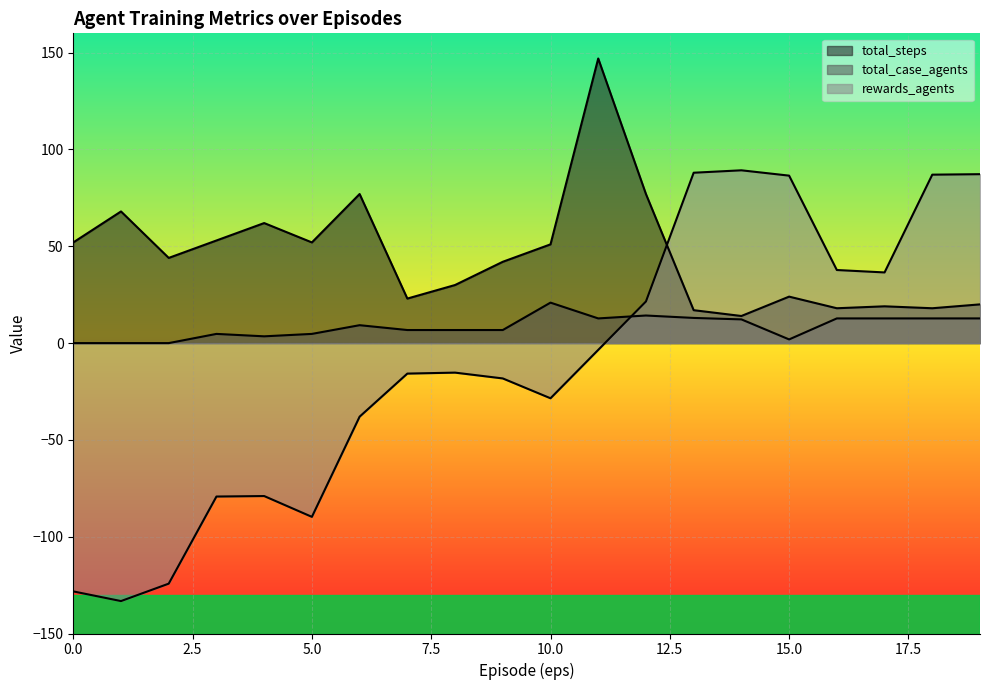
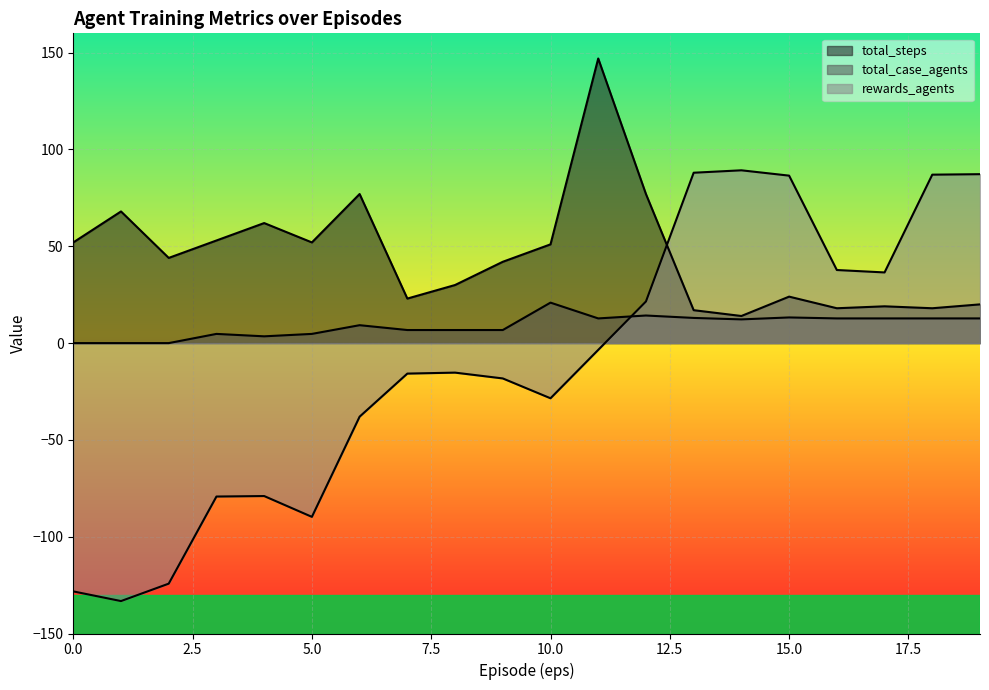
  {
    "total_case_agents": {
      "5.0": 5,
      "10.0": 21,
-     "15.0": 2
+     "15.0": 13
    }
  }
